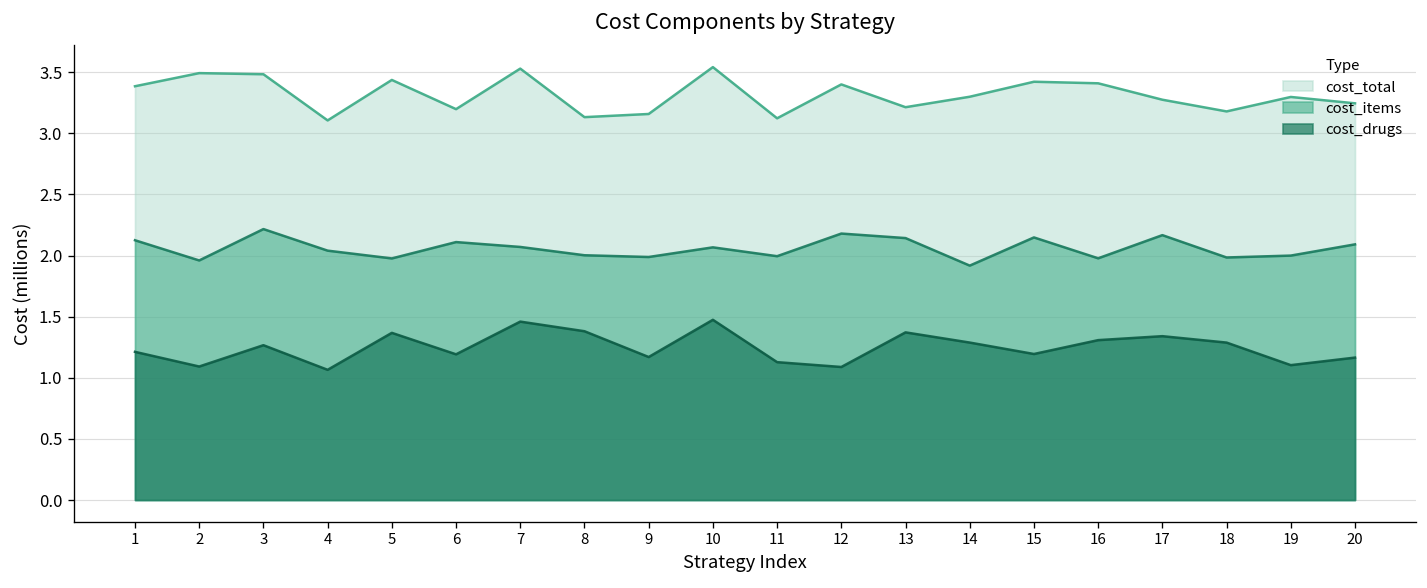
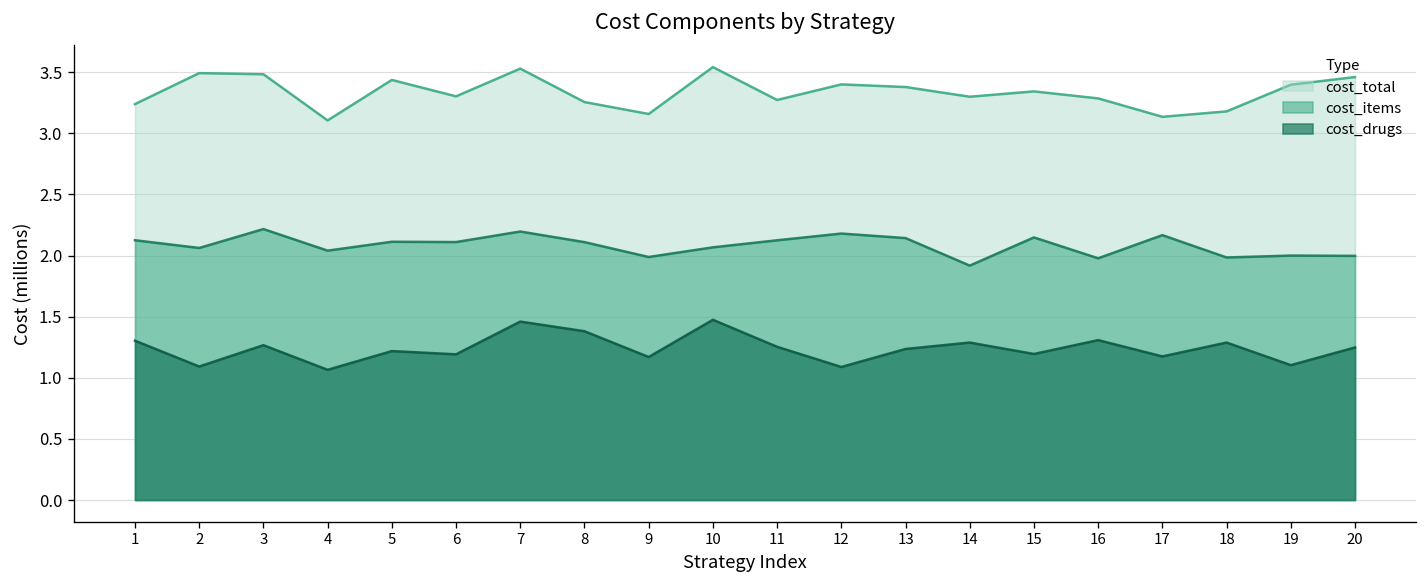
  {
    "cost_total": {
-     "1": 3.38,
+     "1": 3.24,
      "2": 3.49,
      "3": 3.48,
      "4": 3.10,
      "5": 3.44,
-     "6": 3.20,
+     "6": 3.30,
      "7": 3.53,
-     "8": 3.13,
+     "8": 3.26,
      "9": 3.16,
      "10": 3.54,
-     "11": 3.12,
+     "11": 3.27,
      "12": 3.40,
-     "13": 3.21,
+     "13": 3.38,
      "14": 3.30,
-     "15": 3.42,
-     "16": 3.41,
-     "17": 3.27,
+     "15": 3.34,
+     "16": 3.29,
+     "17": 3.13,
      "18": 3.18,
-     "19": 3.30,
-     "20": 3.24
+     "19": 3.40,
+     "20": 3.46
    },
    "cost_items": {
      "1": 2.12,
-     "2": 1.96,
+     "2": 2.06,
      "3": 2.22,
      "4": 2.04,
-     "5": 1.98,
+     "5": 2.11,
      "6": 2.11,
-     "7": 2.07,
-     "8": 2.00,
+     "7": 2.20,
+     "8": 2.11,
      "9": 1.99,
      "10": 2.07,
-     "11": 1.99,
+     "11": 2.12,
      "12": 2.18,
      "13": 2.14,
      "14": 1.92,
      "15": 2.15,
      "16": 1.98,
      "17": 2.17,
      "18": 1.98,
      "19": 2.00,
-     "20": 2.09
+     "20": 2.00
    },
    "cost_drugs": {
-     "1": 1.21,
+     "1": 1.30,
      "2": 1.09,
      "3": 1.27,
      "4": 1.07,
-     "5": 1.37,
+     "5": 1.22,
      "6": 1.19,
      "7": 1.46,
      "8": 1.38,
      "9": 1.17,
      "10": 1.47,
-     "11": 1.13,
+     "11": 1.25,
      "12": 1.09,
-     "13": 1.37,
+     "13": 1.24,
      "14": 1.29,
      "15": 1.19,
      "16": 1.31,
-     "17": 1.34,
+     "17": 1.17,
      "18": 1.29,
      "19": 1.10,
-     "20": 1.17
+     "20": 1.25
    }
  }
